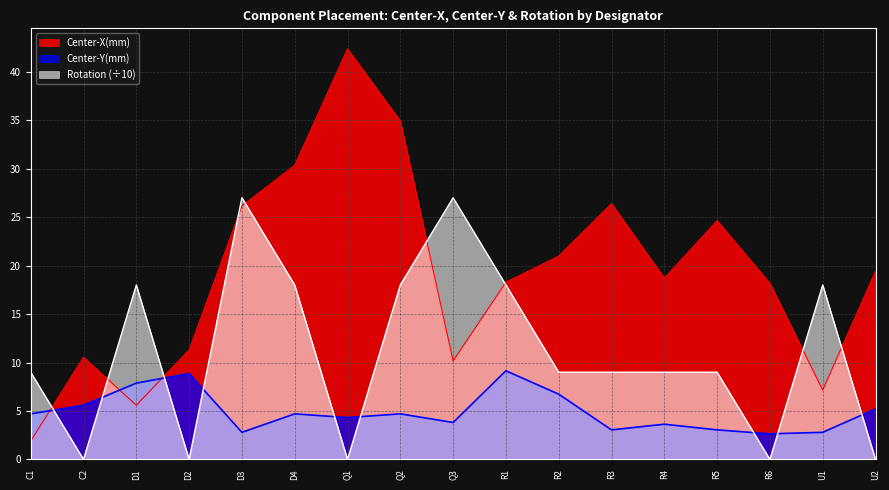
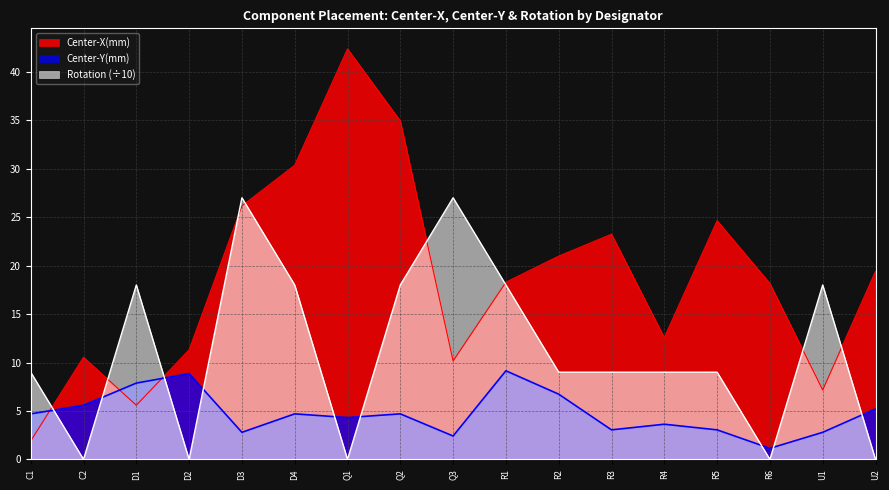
  {
    "Center-X(mm)": {
      "C1": 2,
      "C2": 11,
      "D1": 6,
      "D2": 11,
      "D3": 26,
      "D4": 30,
      "Q1": 42,
      "Q2": 35,
      "Q3": 10,
      "R1": 18,
      "R2": 21,
-     "R3": 26,
-     "R4": 19,
+     "R3": 23,
+     "R4": 13,
      "R5": 25,
      "R6": 18,
      "U1": 7,
      "U2": 19
    },
    "Center-Y(mm)": {
      "C1": 5,
      "C2": 6,
      "D1": 8,
      "D2": 9,
      "D3": 3,
      "D4": 5,
      "Q1": 4,
      "Q2": 5,
-     "Q3": 4,
+     "Q3": 2,
      "R1": 9,
      "R2": 7,
      "R3": 3,
      "R4": 4,
      "R5": 3,
-     "R6": 3,
+     "R6": 1,
      "U1": 3,
      "U2": 5
    },
    "Rotation (÷10)": {
      "C1": 9,
      "C2": 0,
      "D1": 18,
      "D2": 0,
      "D3": 27,
      "D4": 18,
      "Q1": 0,
      "Q2": 18,
      "Q3": 27,
      "R1": 18,
      "R2": 9,
      "R3": 9,
      "R4": 9,
      "R5": 9,
      "R6": 0,
      "U1": 18,
      "U2": 0
    }
  }
